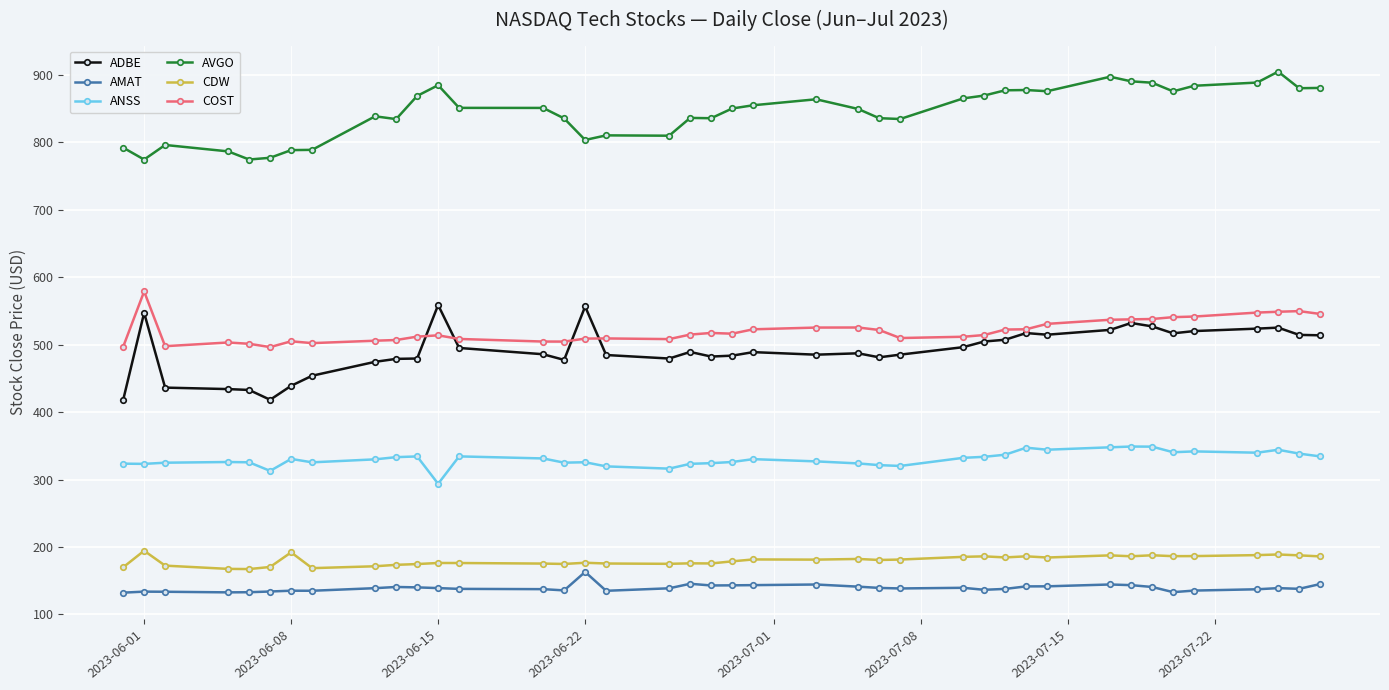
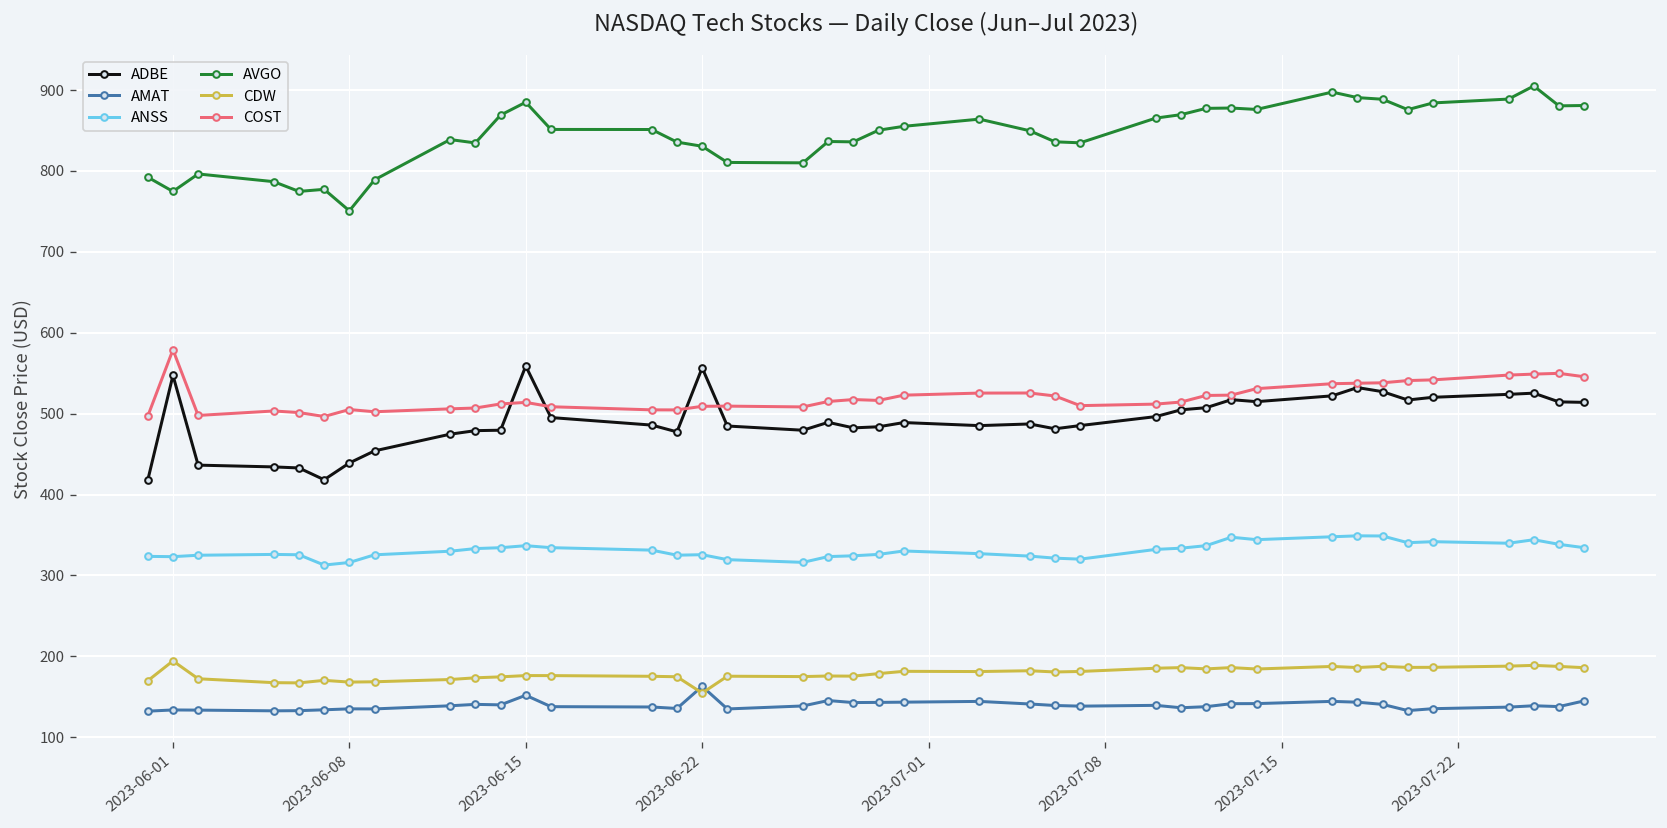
  {
    "ADBE": {
      "2023-06-01": 550,
      "2023-06-08": 440,
      "2023-06-15": 560,
      "2023-06-22": 560
    },
    "AMAT": {
      "2023-06-01": 130,
      "2023-06-08": 140,
-     "2023-06-15": 140,
+     "2023-06-15": 150,
      "2023-06-22": 160
    },
    "ANSS": {
      "2023-06-01": 320,
-     "2023-06-08": 330,
-     "2023-06-15": 290,
+     "2023-06-08": 320,
+     "2023-06-15": 340,
      "2023-06-22": 330
    },
    "AVGO": {
      "2023-06-01": 770,
-     "2023-06-08": 790,
+     "2023-06-08": 750,
      "2023-06-15": 880,
-     "2023-06-22": 800
+     "2023-06-22": 830
    },
    "CDW": {
      "2023-06-01": 190,
-     "2023-06-08": 190,
+     "2023-06-08": 170,
      "2023-06-15": 180,
-     "2023-06-22": 180
+     "2023-06-22": 150
    },
    "COST": {
      "2023-06-01": 580,
      "2023-06-08": 510,
      "2023-06-15": 510,
      "2023-06-22": 510
    }
  }
